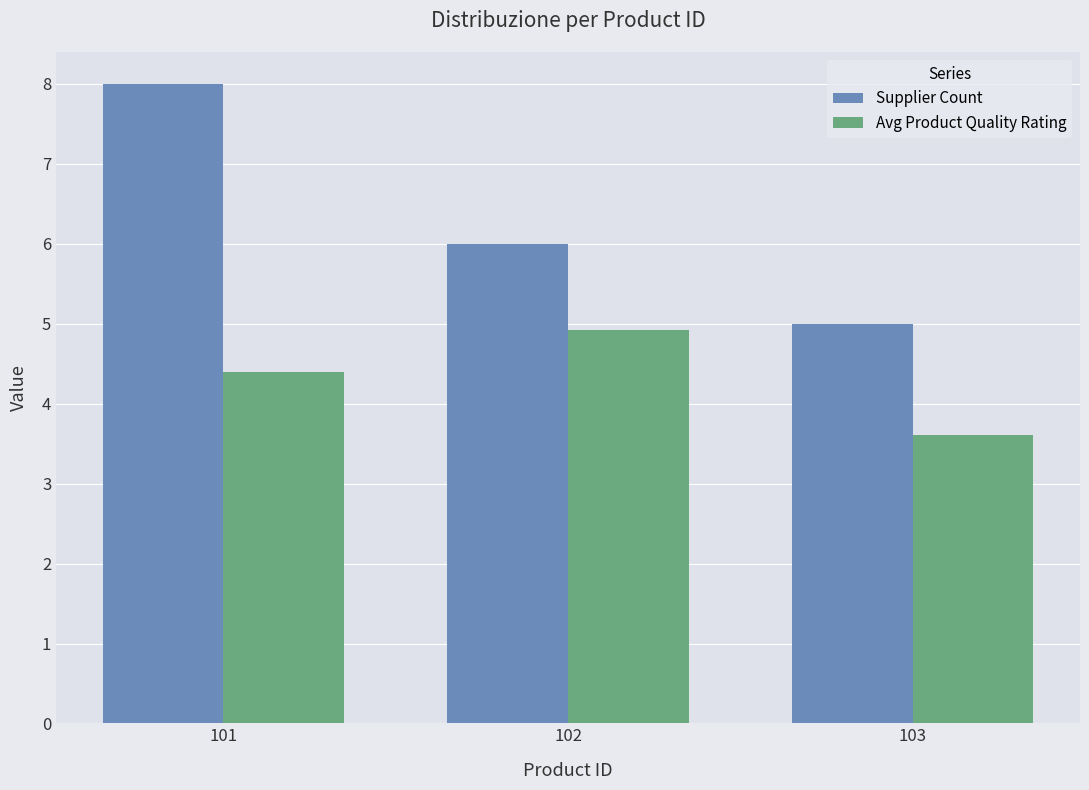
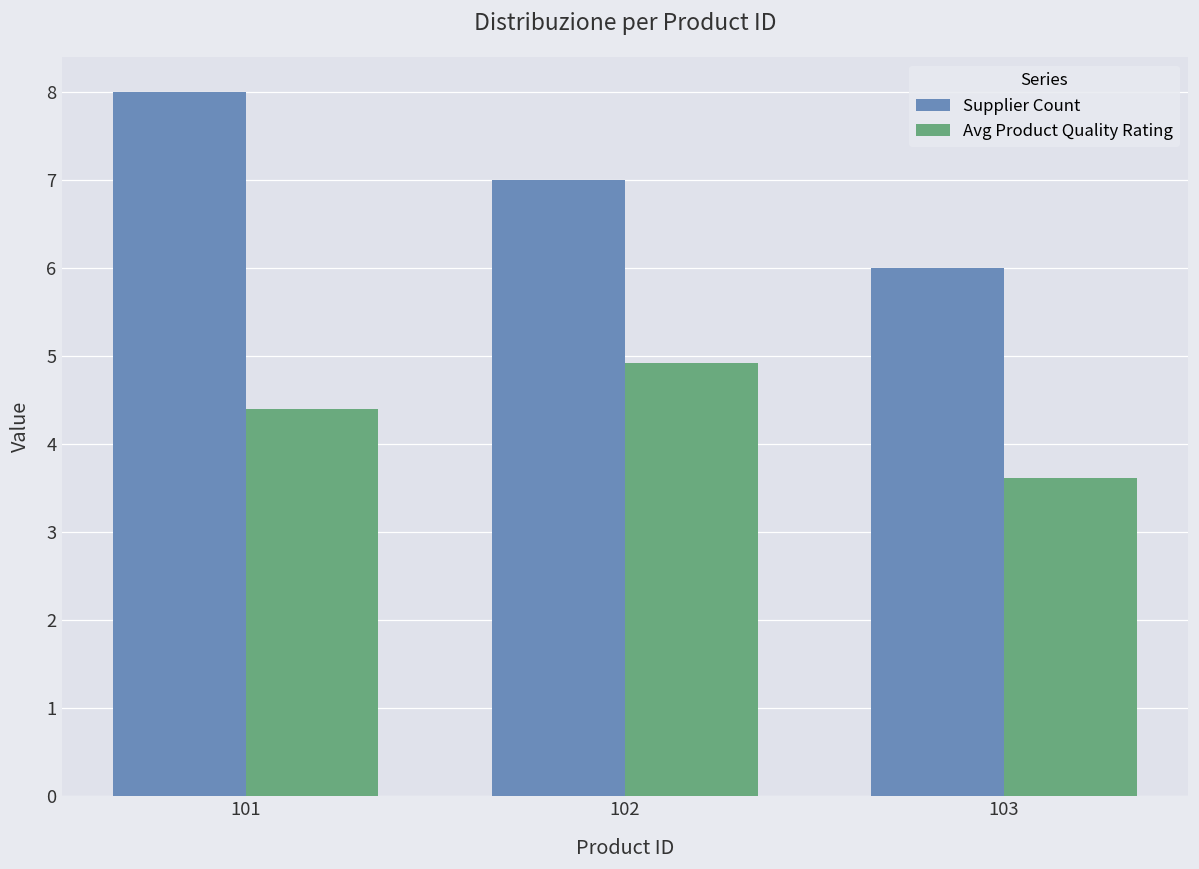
  {
    "Supplier Count": {
      "101": 8,
-     "102": 6,
-     "103": 5
+     "102": 7,
+     "103": 6
    },
    "Avg Product Quality Rating": {
      "101": 4.4,
      "102": 4.9,
      "103": 3.6
    }
  }
